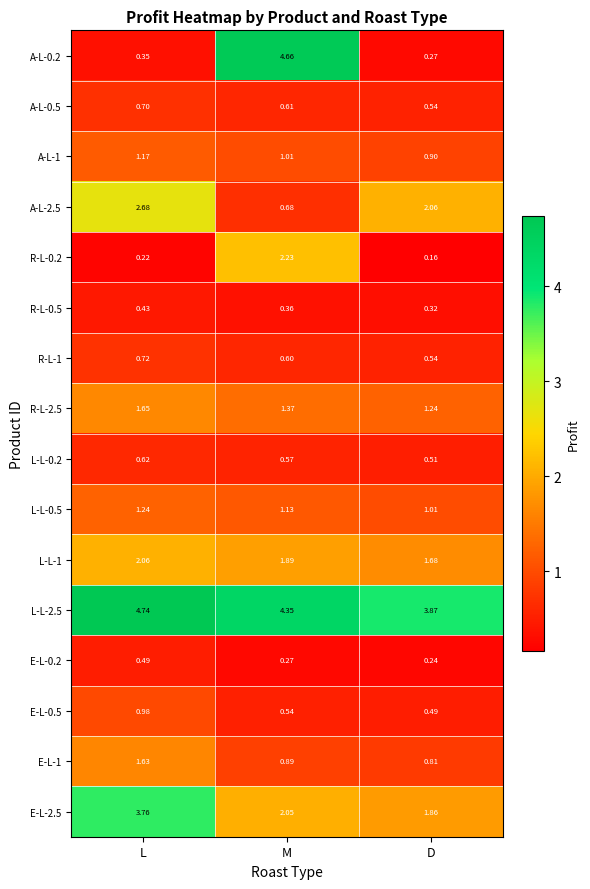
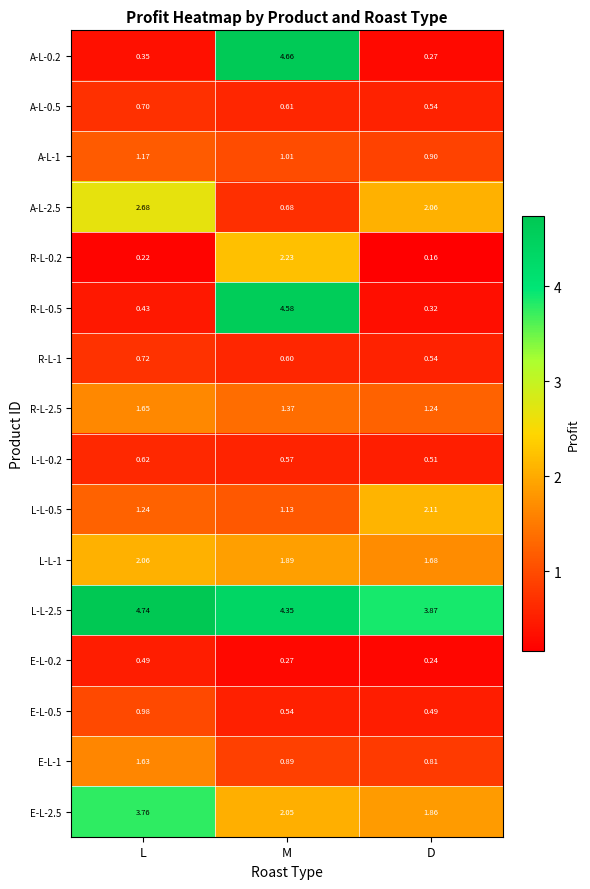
  {
    "A-L-0.2": {
      "L": 0.35,
      "M": 4.66,
      "D": 0.27
    },
    "A-L-0.5": {
      "L": 0.70,
      "M": 0.61,
      "D": 0.54
    },
    "A-L-1": {
      "L": 1.17,
      "M": 1.01,
      "D": 0.90
    },
    "A-L-2.5": {
      "L": 2.68,
      "M": 0.68,
      "D": 2.06
    },
    "R-L-0.2": {
      "L": 0.22,
      "M": 2.23,
      "D": 0.16
    },
    "R-L-0.5": {
      "L": 0.43,
-     "M": 0.36,
+     "M": 4.58,
      "D": 0.32
    },
    "R-L-1": {
      "L": 0.72,
      "M": 0.60,
      "D": 0.54
    },
    "R-L-2.5": {
      "L": 1.65,
      "M": 1.37,
      "D": 1.24
    },
    "L-L-0.2": {
      "L": 0.62,
      "M": 0.57,
      "D": 0.51
    },
    "L-L-0.5": {
      "L": 1.24,
      "M": 1.13,
-     "D": 1.01
+     "D": 2.11
    },
    "L-L-1": {
      "L": 2.06,
      "M": 1.89,
      "D": 1.68
    },
    "L-L-2.5": {
      "L": 4.74,
      "M": 4.35,
      "D": 3.87
    },
    "E-L-0.2": {
      "L": 0.49,
      "M": 0.27,
      "D": 0.24
    },
    "E-L-0.5": {
      "L": 0.98,
      "M": 0.54,
      "D": 0.49
    },
    "E-L-1": {
      "L": 1.63,
      "M": 0.89,
      "D": 0.81
    },
    "E-L-2.5": {
      "L": 3.76,
      "M": 2.05,
      "D": 1.86
    }
  }
